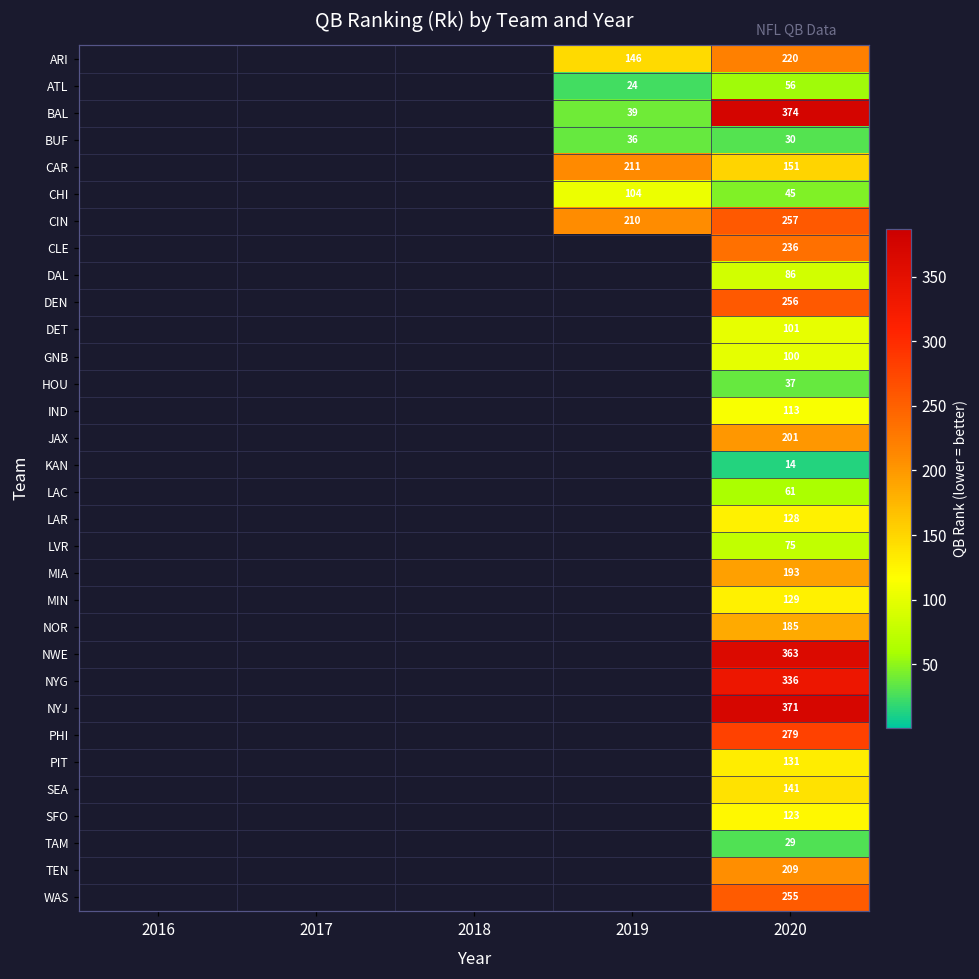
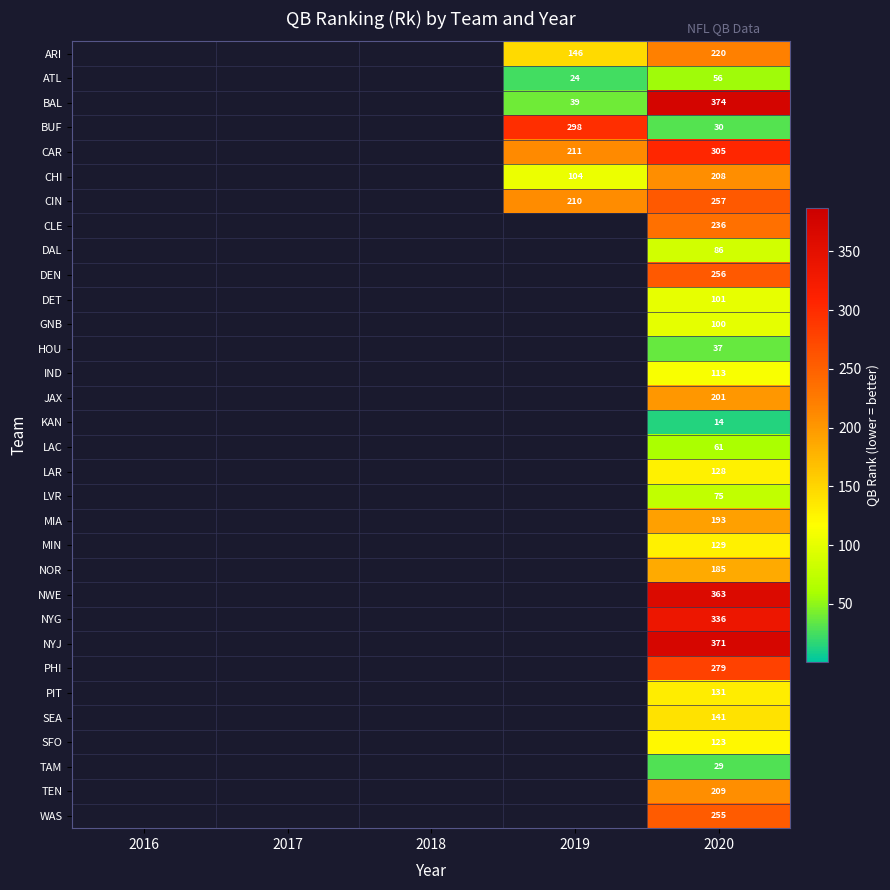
  {
    "ARI": {
      "2019": 146,
      "2020": 220
    },
    "ATL": {
      "2019": 24,
      "2020": 56
    },
    "BAL": {
      "2019": 39,
      "2020": 374
    },
    "BUF": {
-     "2019": 36,
+     "2019": 298,
      "2020": 30
    },
    "CAR": {
      "2019": 211,
-     "2020": 151
+     "2020": 305
    },
    "CHI": {
      "2019": 104,
-     "2020": 45
+     "2020": 208
    },
    "CIN": {
      "2019": 210,
      "2020": 257
    },
    "CLE": {
      "2020": 236
    },
    "DAL": {
      "2020": 86
    },
    "DEN": {
      "2020": 256
    },
    "DET": {
      "2020": 101
    },
    "GNB": {
      "2020": 100
    },
    "HOU": {
      "2020": 37
    },
    "IND": {
      "2020": 113
    },
    "JAX": {
      "2020": 201
    },
    "KAN": {
      "2020": 14
    },
    "LAC": {
      "2020": 61
    },
    "LAR": {
      "2020": 128
    },
    "LVR": {
      "2020": 75
    },
    "MIA": {
      "2020": 193
    },
    "MIN": {
      "2020": 129
    },
    "NOR": {
      "2020": 185
    },
    "NWE": {
      "2020": 363
    },
    "NYG": {
      "2020": 336
    },
    "NYJ": {
      "2020": 371
    },
    "PHI": {
      "2020": 279
    },
    "PIT": {
      "2020": 131
    },
    "SEA": {
      "2020": 141
    },
    "SFO": {
      "2020": 123
    },
    "TAM": {
      "2020": 29
    },
    "TEN": {
      "2020": 209
    },
    "WAS": {
      "2020": 255
    }
  }
